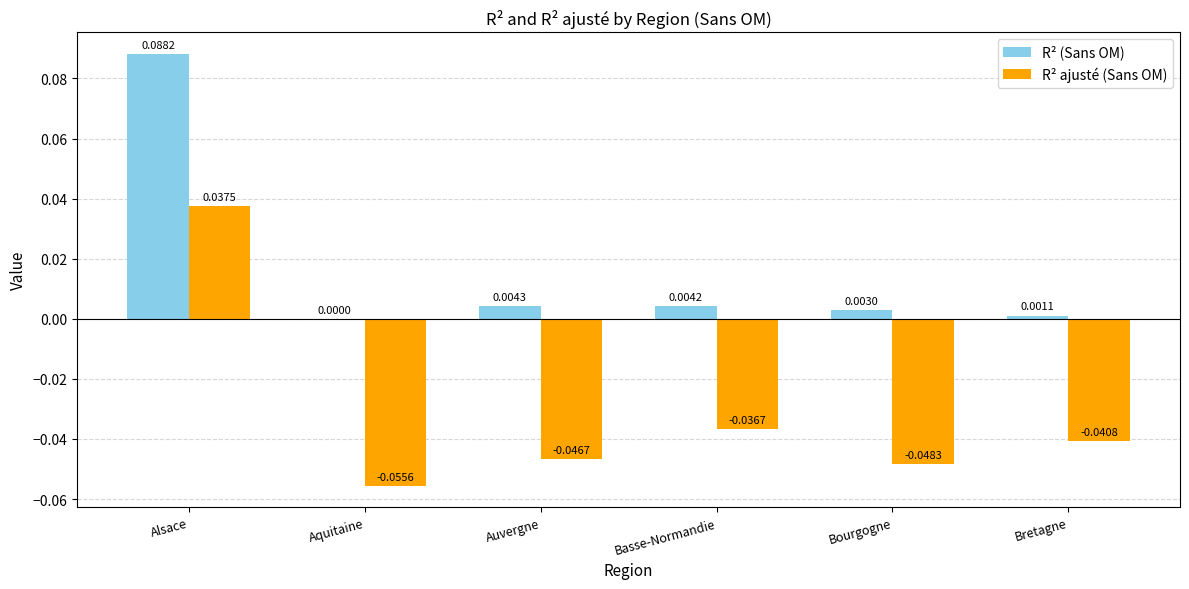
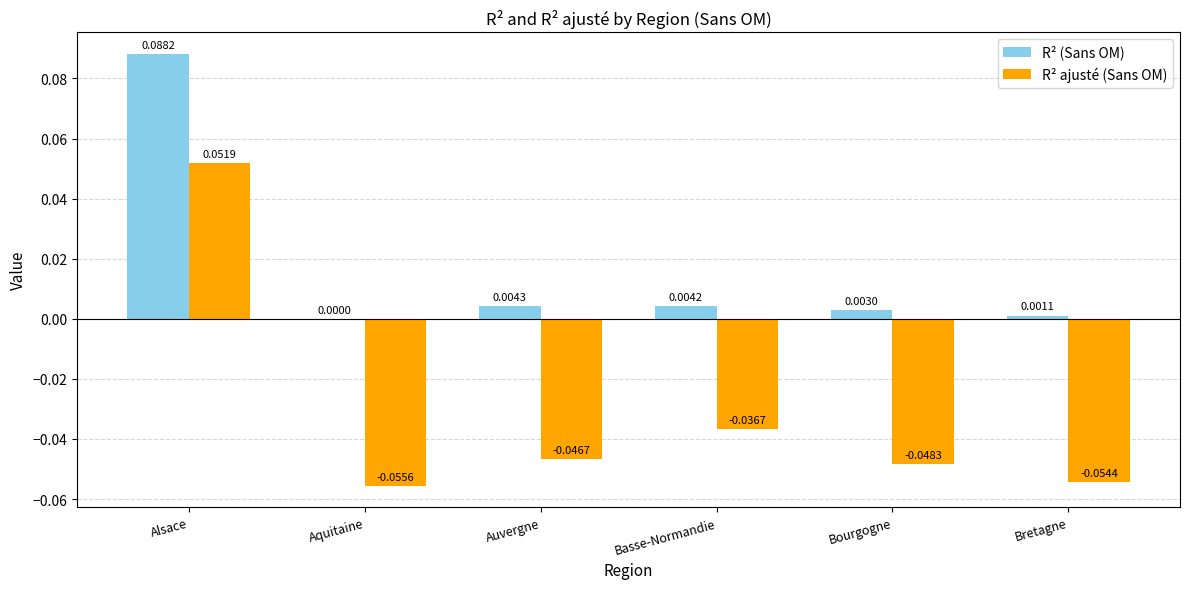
  {
    "R² (Sans OM)": {
      "Alsace": 0.0882,
      "Aquitaine": 0.0000,
      "Auvergne": 0.0043,
      "Basse-Normandie": 0.0042,
      "Bourgogne": 0.0030,
      "Bretagne": 0.0011
    },
    "R² ajusté (Sans OM)": {
-     "Alsace": 0.0375,
+     "Alsace": 0.0519,
      "Aquitaine": -0.0556,
      "Auvergne": -0.0467,
      "Basse-Normandie": -0.0367,
      "Bourgogne": -0.0483,
-     "Bretagne": -0.0408
+     "Bretagne": -0.0544
    }
  }
